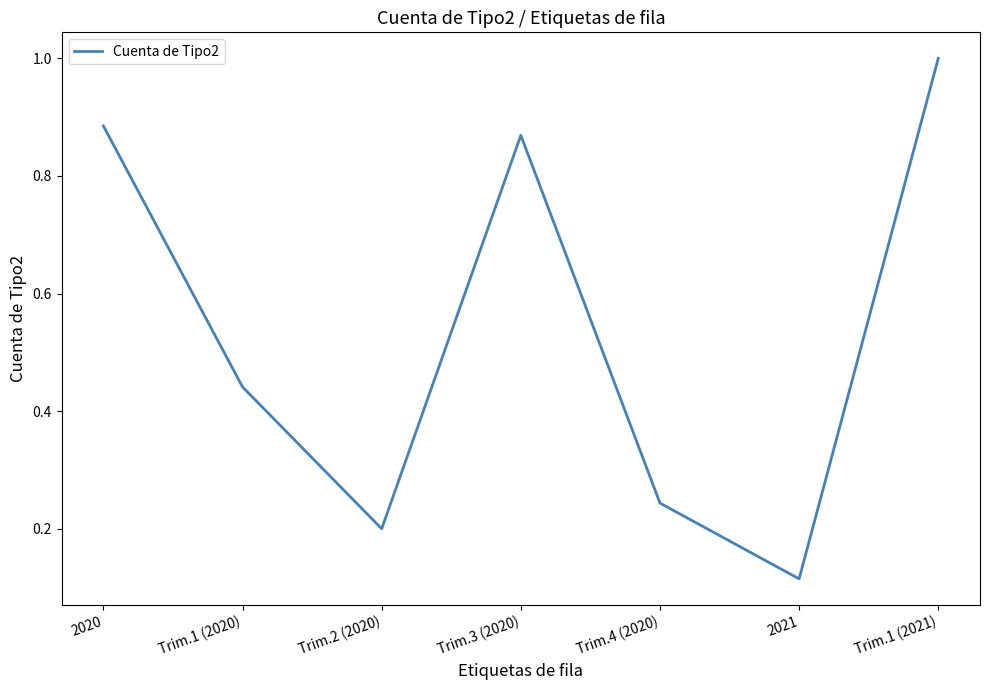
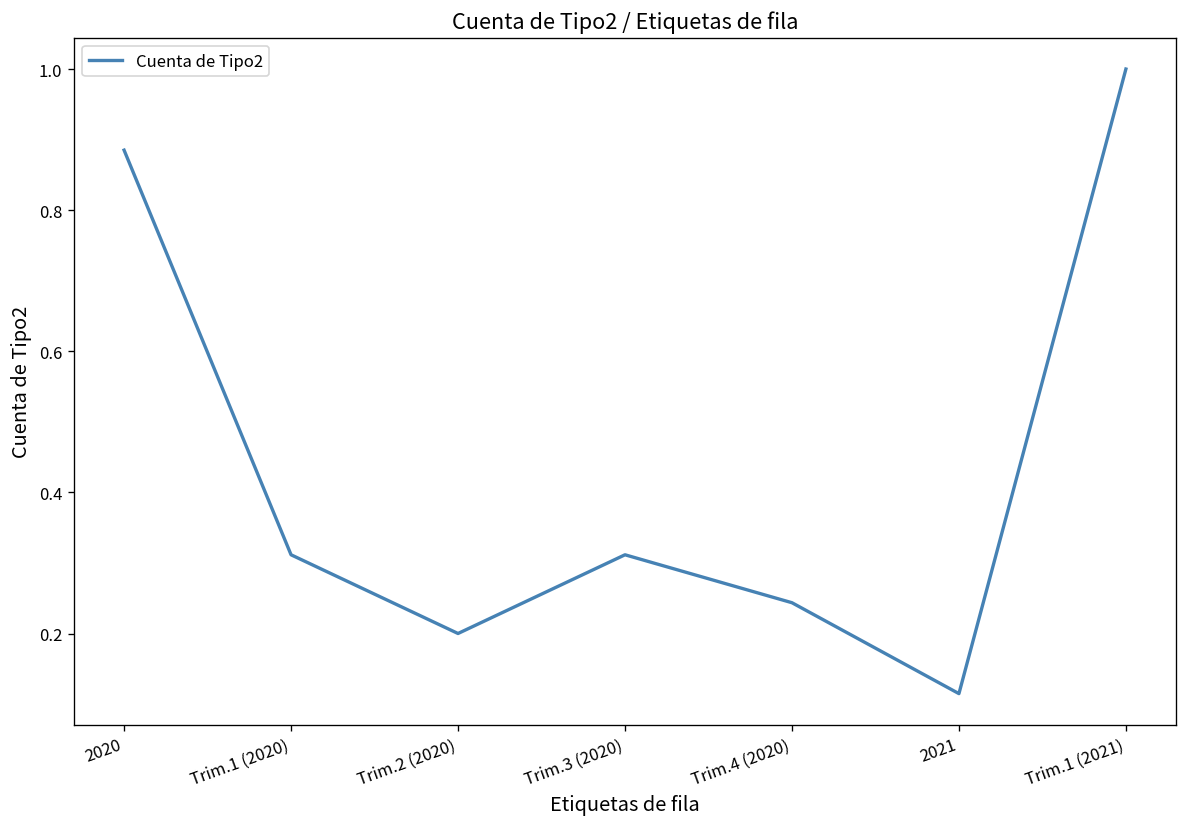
  {
    "2020": 0.89,
-   "Trim.1 (2020)": 0.44,
+   "Trim.1 (2020)": 0.31,
    "Trim.2 (2020)": 0.20,
-   "Trim.3 (2020)": 0.87,
+   "Trim.3 (2020)": 0.31,
    "Trim.4 (2020)": 0.24,
    "2021": 0.11,
    "Trim.1 (2021)": 1.00
  }
